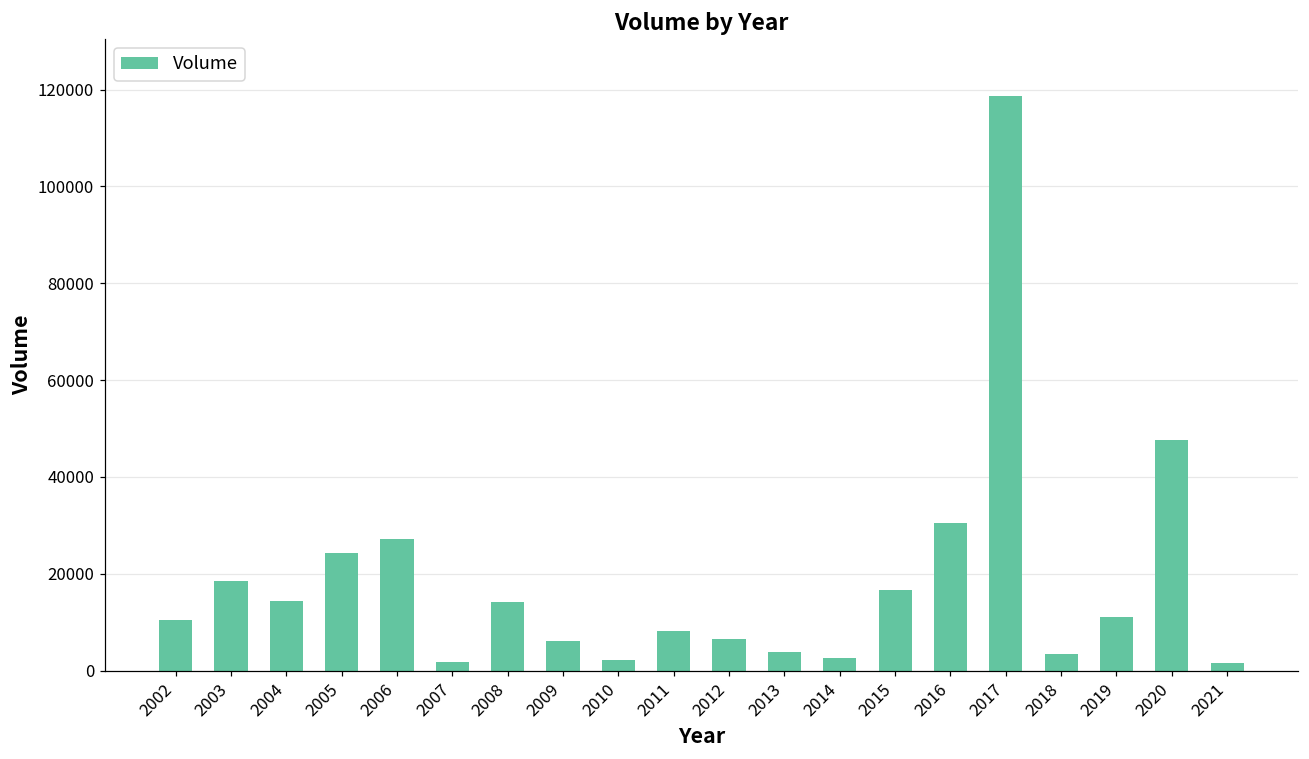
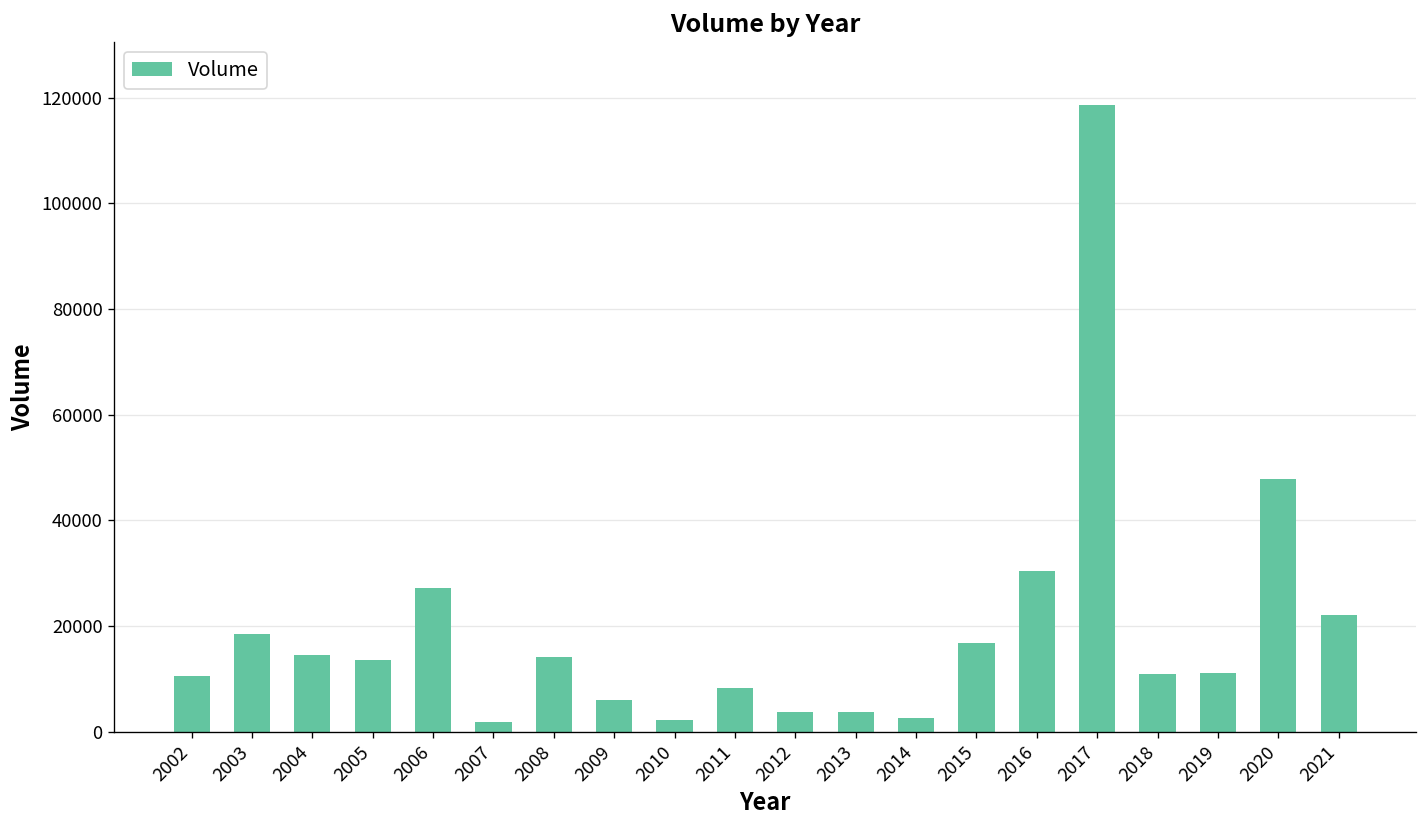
  {
    "2002": 10000,
    "2003": 19000,
    "2004": 14000,
-   "2005": 24000,
+   "2005": 14000,
    "2006": 27000,
    "2007": 2000,
    "2008": 14000,
    "2009": 6000,
    "2010": 2000,
    "2011": 8000,
-   "2012": 7000,
+   "2012": 4000,
    "2013": 4000,
    "2014": 3000,
    "2015": 17000,
    "2016": 30000,
    "2017": 119000,
-   "2018": 3000,
+   "2018": 11000,
    "2019": 11000,
    "2020": 48000,
-   "2021": 2000
+   "2021": 22000
  }
